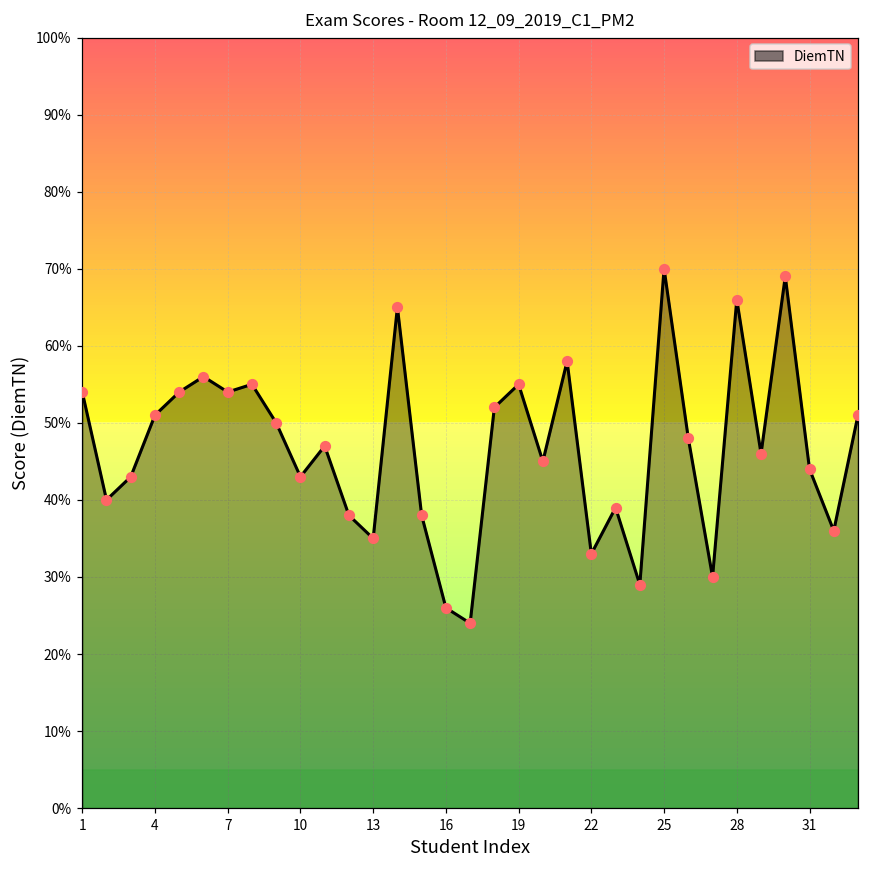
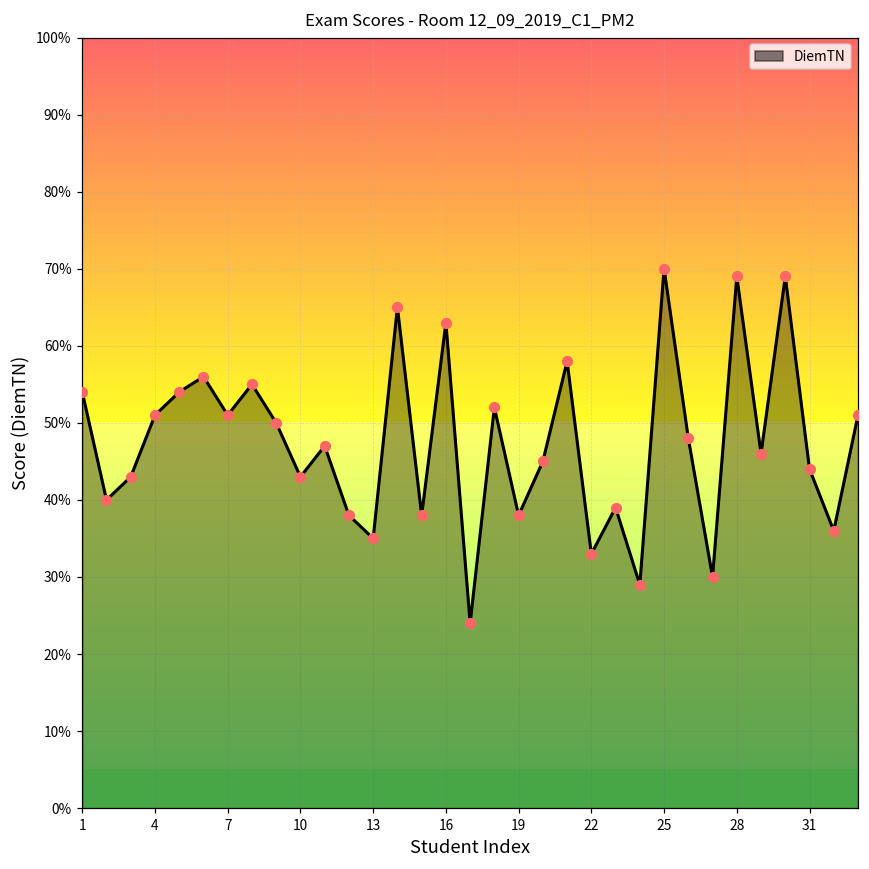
  {
    "1": "54%",
    "4": "51%",
-   "7": "54%",
+   "7": "51%",
    "10": "43%",
    "13": "35%",
-   "16": "26%",
-   "19": "55%",
+   "16": "63%",
+   "19": "38%",
    "22": "33%",
    "25": "70%",
-   "28": "66%",
+   "28": "69%",
    "31": "44%"
  }
